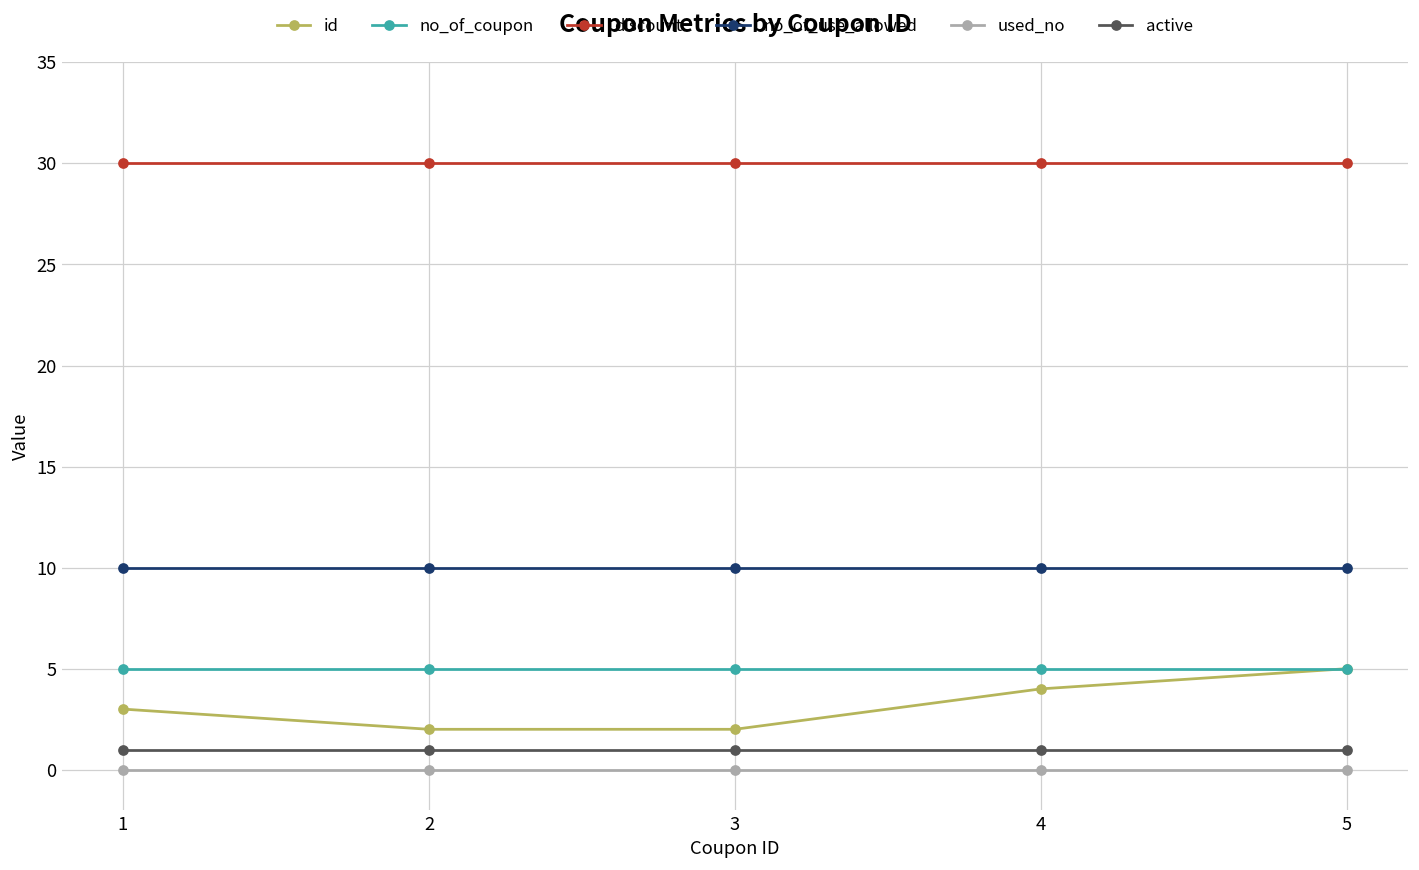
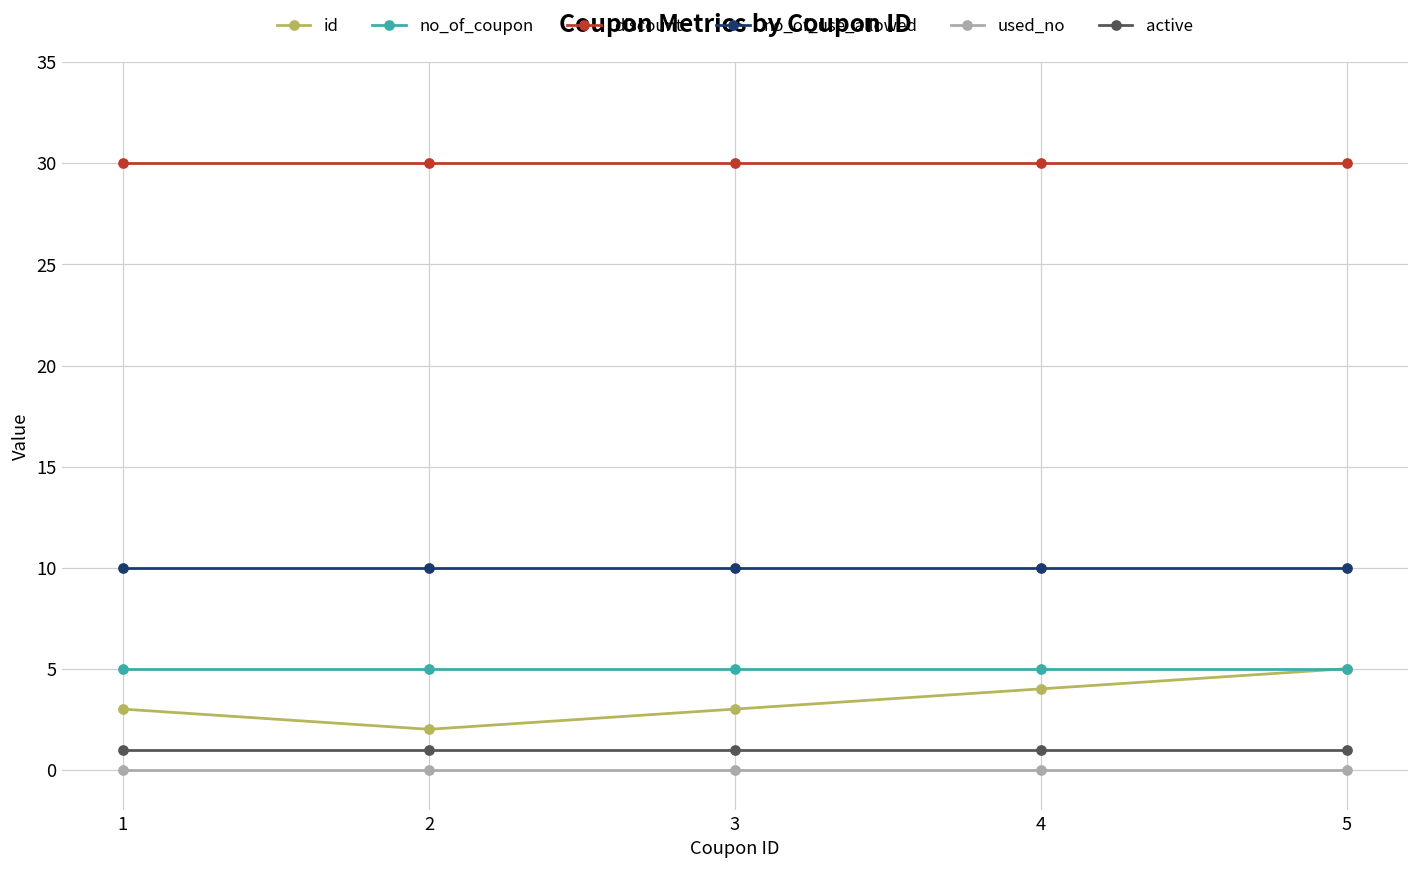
  {
    "id": {
      "1": 3,
      "2": 2,
-     "3": 2,
+     "3": 3,
      "4": 4
    },
    "no_of_coupon": {
      "1": 5,
      "2": 5,
      "3": 5,
      "4": 5
    },
    "discount": {
      "1": 30,
      "2": 30,
      "3": 30,
      "4": 30,
      "5": 30
    },
    "no_of_use_allowed": {
      "1": 10,
      "2": 10,
      "3": 10,
      "4": 10,
      "5": 10
    },
    "used_no": {
      "1": 0,
      "2": 0,
      "3": 0,
      "4": 0,
      "5": 0
    },
    "active": {
      "1": 1,
      "2": 1,
      "3": 1,
      "4": 1,
      "5": 1
    }
  }
